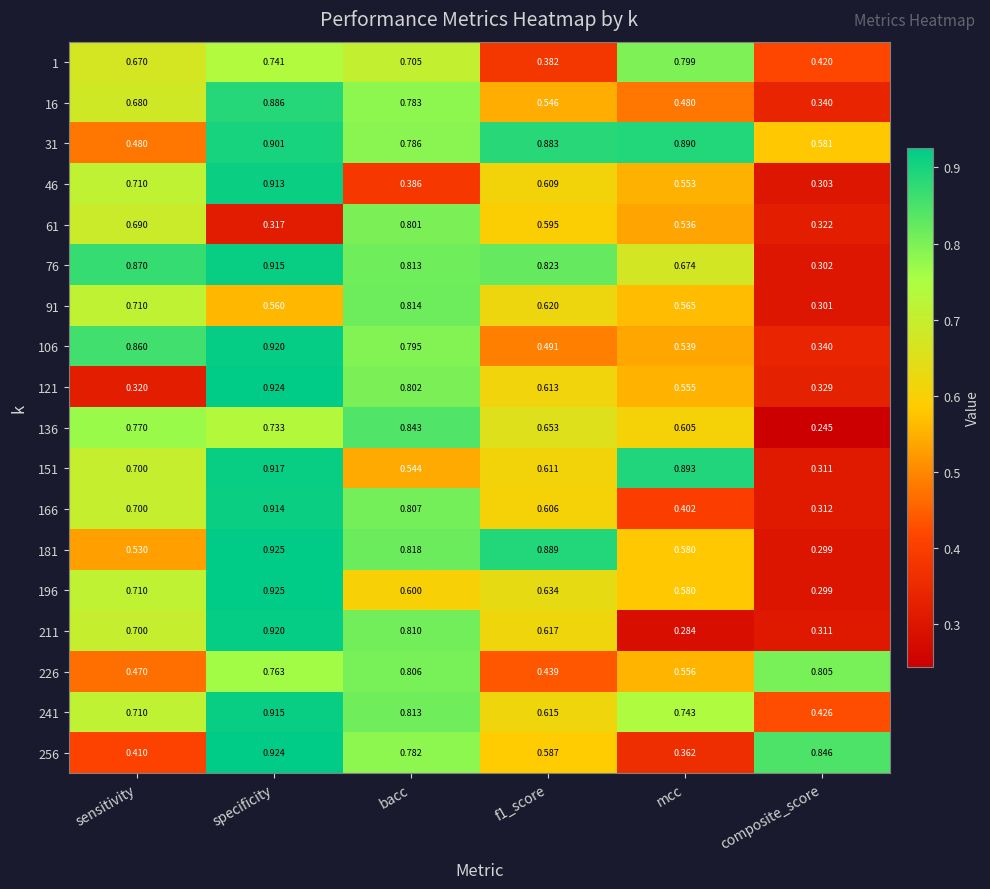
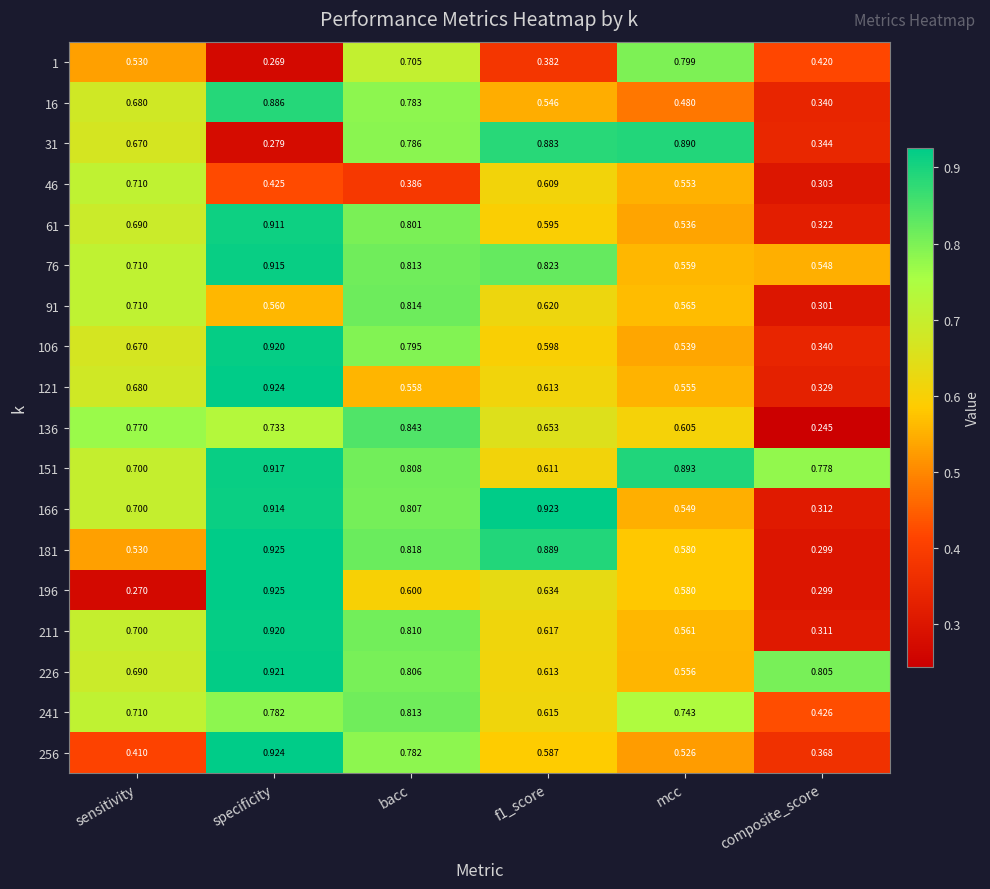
  {
    "1": {
-     "sensitivity": 0.670,
-     "specificity": 0.741,
+     "sensitivity": 0.530,
+     "specificity": 0.269,
      "bacc": 0.705,
      "f1_score": 0.382,
      "mcc": 0.799,
      "composite_score": 0.420
    },
    "16": {
      "sensitivity": 0.680,
      "specificity": 0.886,
      "bacc": 0.783,
      "f1_score": 0.546,
      "mcc": 0.480,
      "composite_score": 0.340
    },
    "31": {
-     "sensitivity": 0.480,
-     "specificity": 0.901,
+     "sensitivity": 0.670,
+     "specificity": 0.279,
      "bacc": 0.786,
      "f1_score": 0.883,
      "mcc": 0.890,
-     "composite_score": 0.581
+     "composite_score": 0.344
    },
    "46": {
      "sensitivity": 0.710,
-     "specificity": 0.913,
+     "specificity": 0.425,
      "bacc": 0.386,
      "f1_score": 0.609,
      "mcc": 0.553,
      "composite_score": 0.303
    },
    "61": {
      "sensitivity": 0.690,
-     "specificity": 0.317,
+     "specificity": 0.911,
      "bacc": 0.801,
      "f1_score": 0.595,
      "mcc": 0.536,
      "composite_score": 0.322
    },
    "76": {
-     "sensitivity": 0.870,
+     "sensitivity": 0.710,
      "specificity": 0.915,
      "bacc": 0.813,
      "f1_score": 0.823,
-     "mcc": 0.674,
-     "composite_score": 0.302
+     "mcc": 0.559,
+     "composite_score": 0.548
    },
    "91": {
      "sensitivity": 0.710,
      "specificity": 0.560,
      "bacc": 0.814,
      "f1_score": 0.620,
      "mcc": 0.565,
      "composite_score": 0.301
    },
    "106": {
-     "sensitivity": 0.860,
+     "sensitivity": 0.670,
      "specificity": 0.920,
      "bacc": 0.795,
-     "f1_score": 0.491,
+     "f1_score": 0.598,
      "mcc": 0.539,
      "composite_score": 0.340
    },
    "121": {
-     "sensitivity": 0.320,
+     "sensitivity": 0.680,
      "specificity": 0.924,
-     "bacc": 0.802,
+     "bacc": 0.558,
      "f1_score": 0.613,
      "mcc": 0.555,
      "composite_score": 0.329
    },
    "136": {
      "sensitivity": 0.770,
      "specificity": 0.733,
      "bacc": 0.843,
      "f1_score": 0.653,
      "mcc": 0.605,
      "composite_score": 0.245
    },
    "151": {
      "sensitivity": 0.700,
      "specificity": 0.917,
-     "bacc": 0.544,
+     "bacc": 0.808,
      "f1_score": 0.611,
      "mcc": 0.893,
-     "composite_score": 0.311
+     "composite_score": 0.778
    },
    "166": {
      "sensitivity": 0.700,
      "specificity": 0.914,
      "bacc": 0.807,
-     "f1_score": 0.606,
-     "mcc": 0.402,
+     "f1_score": 0.923,
+     "mcc": 0.549,
      "composite_score": 0.312
    },
    "181": {
      "sensitivity": 0.530,
      "specificity": 0.925,
      "bacc": 0.818,
      "f1_score": 0.889,
      "mcc": 0.580,
      "composite_score": 0.299
    },
    "196": {
-     "sensitivity": 0.710,
+     "sensitivity": 0.270,
      "specificity": 0.925,
      "bacc": 0.600,
      "f1_score": 0.634,
      "mcc": 0.580,
      "composite_score": 0.299
    },
    "211": {
      "sensitivity": 0.700,
      "specificity": 0.920,
      "bacc": 0.810,
      "f1_score": 0.617,
-     "mcc": 0.284,
+     "mcc": 0.561,
      "composite_score": 0.311
    },
    "226": {
-     "sensitivity": 0.470,
-     "specificity": 0.763,
+     "sensitivity": 0.690,
+     "specificity": 0.921,
      "bacc": 0.806,
-     "f1_score": 0.439,
+     "f1_score": 0.613,
      "mcc": 0.556,
      "composite_score": 0.805
    },
    "241": {
      "sensitivity": 0.710,
-     "specificity": 0.915,
+     "specificity": 0.782,
      "bacc": 0.813,
      "f1_score": 0.615,
      "mcc": 0.743,
      "composite_score": 0.426
    },
    "256": {
      "sensitivity": 0.410,
      "specificity": 0.924,
      "bacc": 0.782,
      "f1_score": 0.587,
-     "mcc": 0.362,
-     "composite_score": 0.846
+     "mcc": 0.526,
+     "composite_score": 0.368
    }
  }
